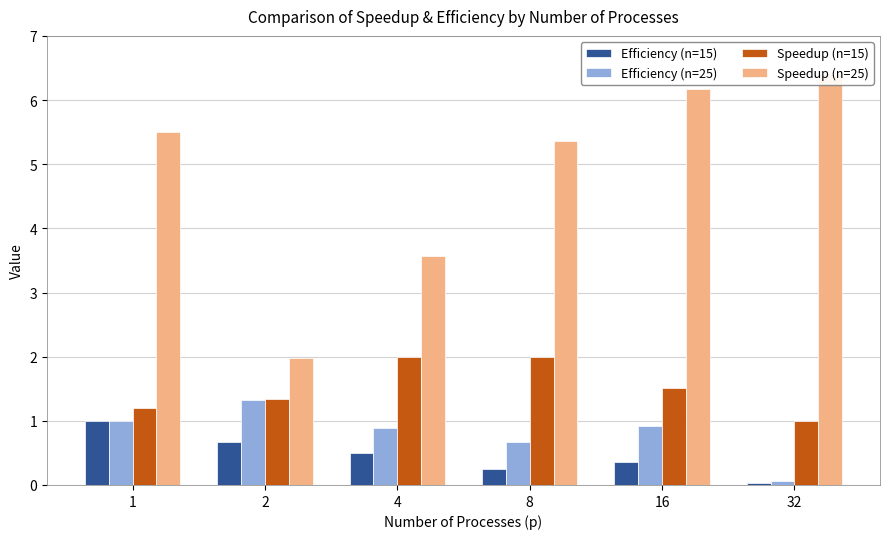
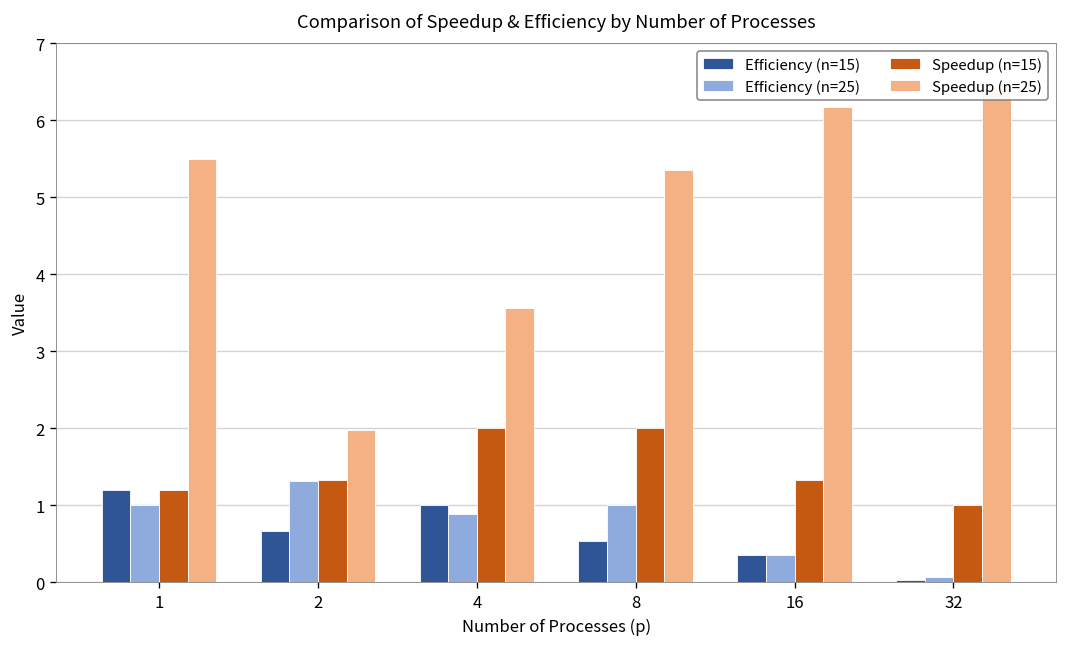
  {
    "Efficiency (n=15)": {
-     "1": 1.0,
+     "1": 1.2,
      "2": 0.7,
-     "4": 0.5,
-     "8": 0.3,
+     "4": 1.0,
+     "8": 0.5,
      "16": 0.4
    },
    "Efficiency (n=25)": {
      "1": 1.0,
      "2": 1.3,
      "4": 0.9,
-     "8": 0.7,
-     "16": 0.9,
+     "8": 1.0,
+     "16": 0.3,
      "32": 0.1
    },
    "Speedup (n=15)": {
      "1": 1.2,
      "2": 1.3,
      "4": 2.0,
      "8": 2.0,
-     "16": 1.5,
+     "16": 1.3,
      "32": 1.0
    },
    "Speedup (n=25)": {
      "1": 5.5,
      "2": 2.0,
      "4": 3.6,
      "8": 5.4,
      "16": 6.2
    }
  }
